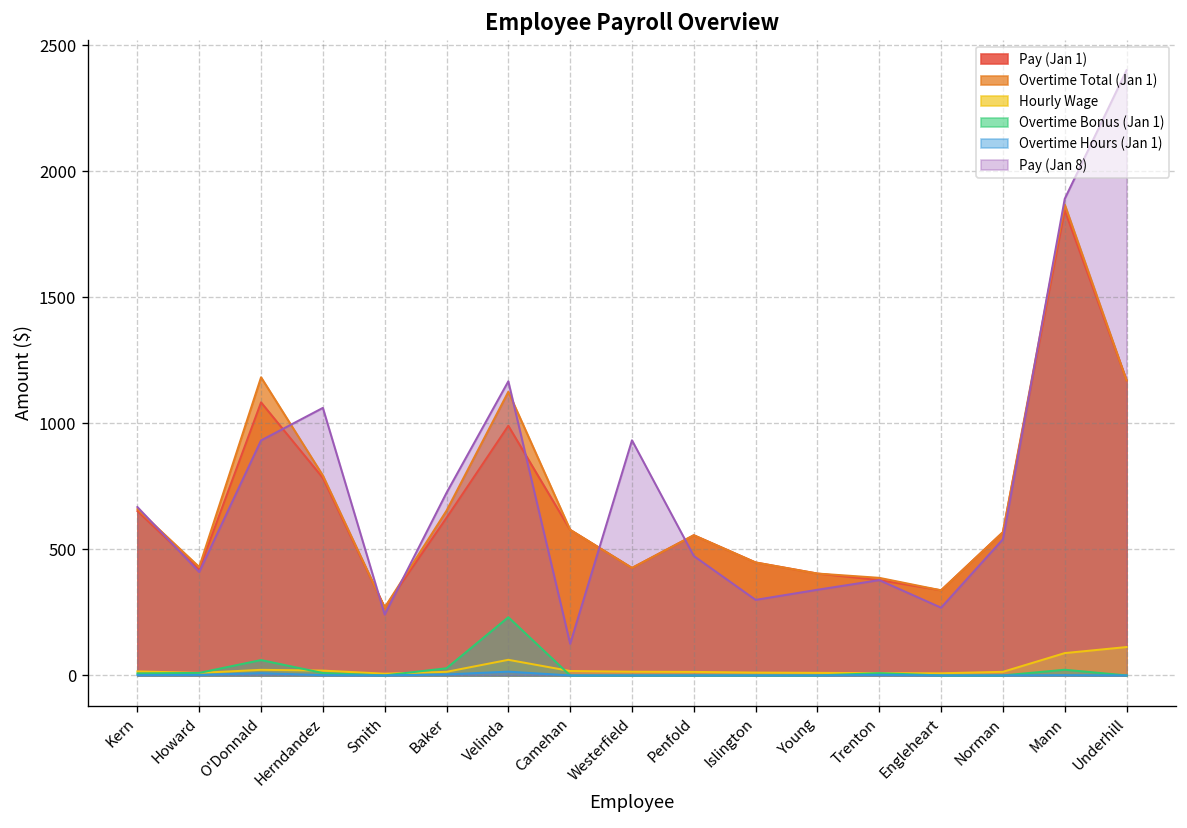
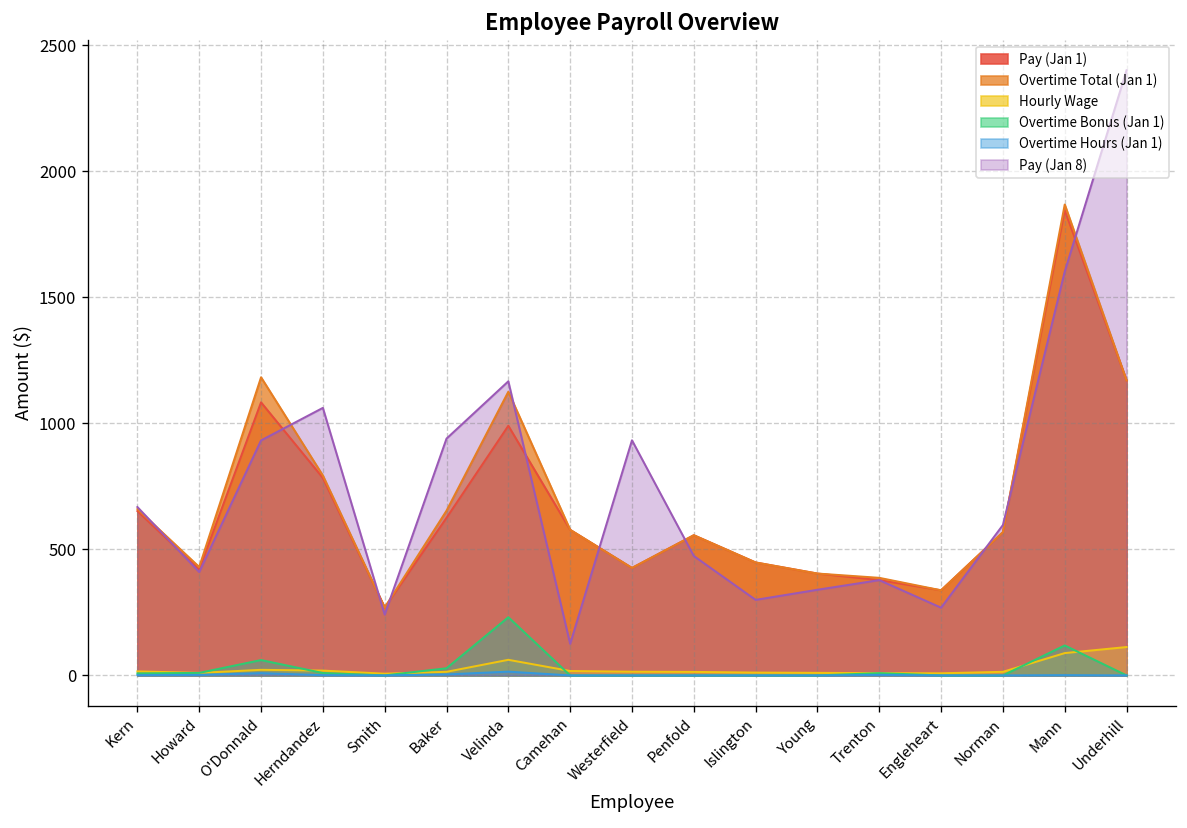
  {
    "Hourly Wage": {
      "O'Donnald": 20,
      "Velinda": 60,
      "Camehan": 20,
      "Westerfield": 10,
      "Penfold": 10,
      "Norman": 10,
      "Mann": 90,
      "Underhill": 110
    },
    "Overtime Bonus (Jan 1)": {
      "O'Donnald": 60,
      "Baker": 30,
      "Velinda": 230,
-     "Mann": 20
+     "Mann": 120
    },
    "Overtime Hours (Jan 1)": {
      "O'Donnald": 10,
      "Velinda": 20,
      "Mann": 0
    },
    "Pay (Jan 8)": {
      "O'Donnald": 930,
      "Herndandez": 1060,
      "Smith": 240,
-     "Baker": 720,
+     "Baker": 940,
      "Velinda": 1170,
      "Camehan": 130,
      "Westerfield": 930,
      "Penfold": 470,
      "Islington": 300,
      "Young": 340,
      "Engleheart": 270,
-     "Norman": 540,
-     "Mann": 1890
+     "Norman": 600,
+     "Mann": 1600
    }
  }
